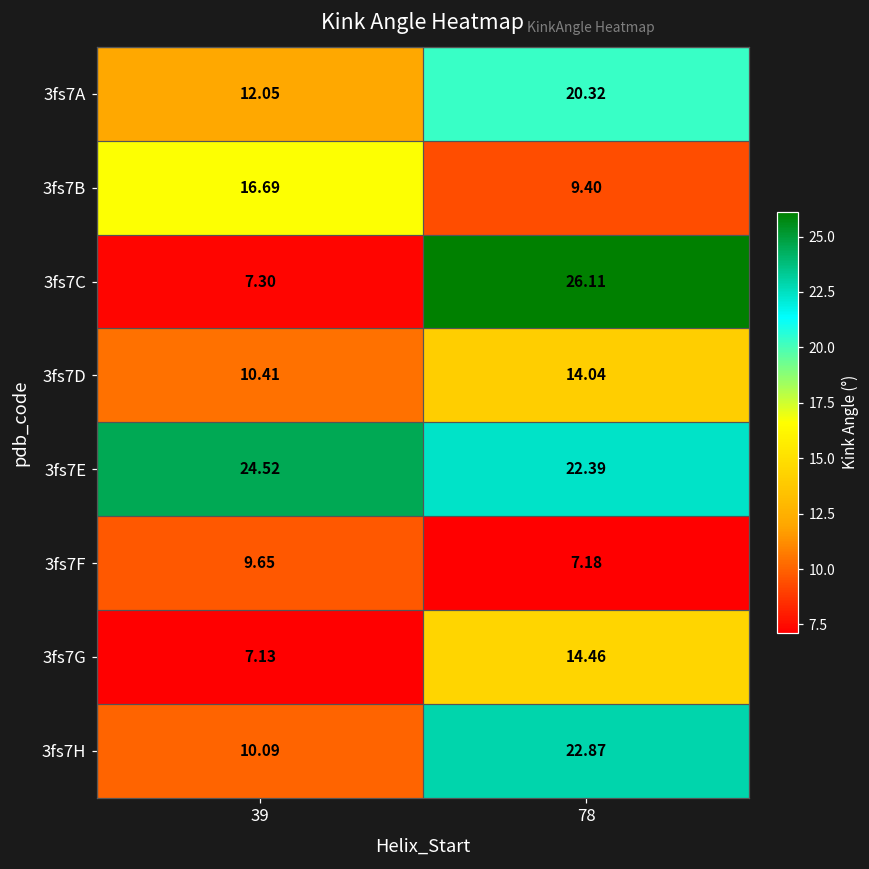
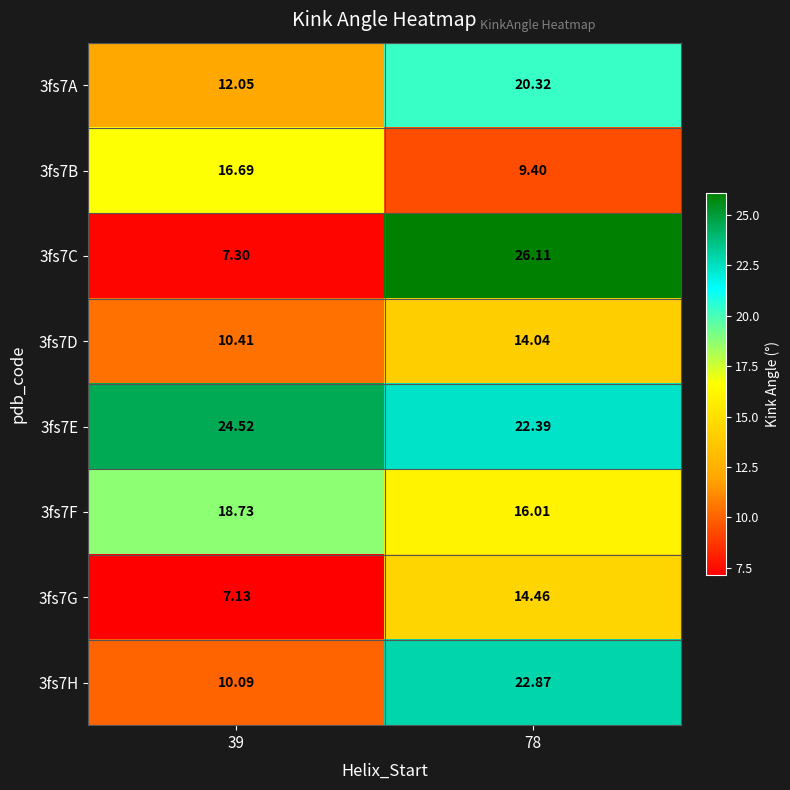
  {
    "3fs7A": {
      "39": 12.05,
      "78": 20.32
    },
    "3fs7B": {
      "39": 16.69,
      "78": 9.40
    },
    "3fs7C": {
      "39": 7.30,
      "78": 26.11
    },
    "3fs7D": {
      "39": 10.41,
      "78": 14.04
    },
    "3fs7E": {
      "39": 24.52,
      "78": 22.39
    },
    "3fs7F": {
-     "39": 9.65,
-     "78": 7.18
+     "39": 18.73,
+     "78": 16.01
    },
    "3fs7G": {
      "39": 7.13,
      "78": 14.46
    },
    "3fs7H": {
      "39": 10.09,
      "78": 22.87
    }
  }
